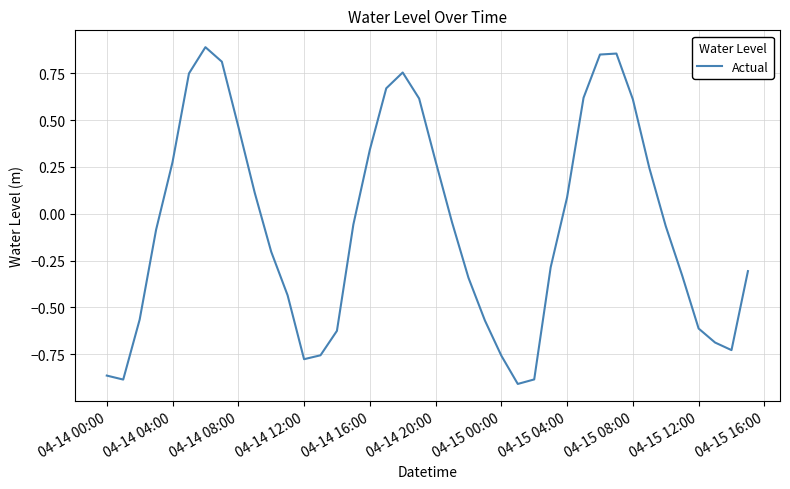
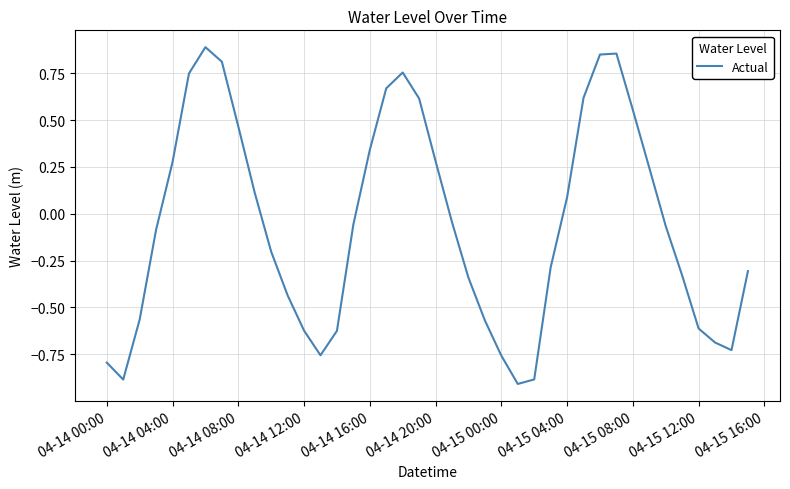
  {
-   "04-14 00:00": -0.86,
+   "04-14 00:00": -0.79,
    "04-14 04:00": 0.28,
    "04-14 08:00": 0.47,
-   "04-14 12:00": -0.78,
+   "04-14 12:00": -0.62,
    "04-14 16:00": 0.34,
    "04-14 20:00": 0.28,
    "04-15 00:00": -0.76,
    "04-15 04:00": 0.09,
-   "04-15 08:00": 0.61,
+   "04-15 08:00": 0.55,
    "04-15 12:00": -0.61
  }
